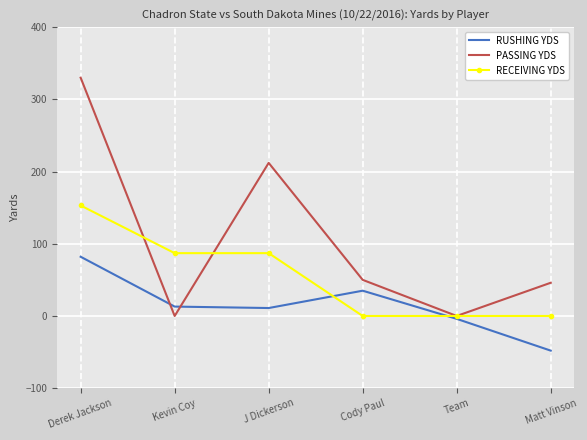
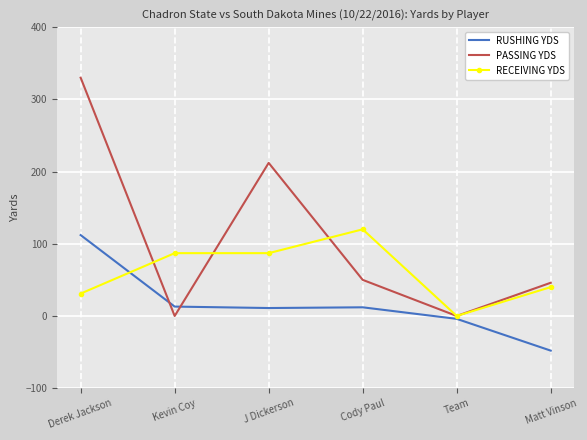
  {
    "RUSHING YDS": {
-     "Derek Jackson": 80,
+     "Derek Jackson": 110,
      "Kevin Coy": 10,
      "J Dickerson": 10,
-     "Cody Paul": 40,
+     "Cody Paul": 10,
      "Team": 0,
      "Matt Vinson": -50
    },
    "PASSING YDS": {
      "Derek Jackson": 330,
      "Kevin Coy": 0,
      "J Dickerson": 210,
      "Cody Paul": 50,
      "Matt Vinson": 50
    },
    "RECEIVING YDS": {
-     "Derek Jackson": 150,
+     "Derek Jackson": 30,
      "Kevin Coy": 90,
      "J Dickerson": 90,
-     "Cody Paul": 0,
-     "Matt Vinson": 0
+     "Cody Paul": 120,
+     "Matt Vinson": 40
    }
  }
